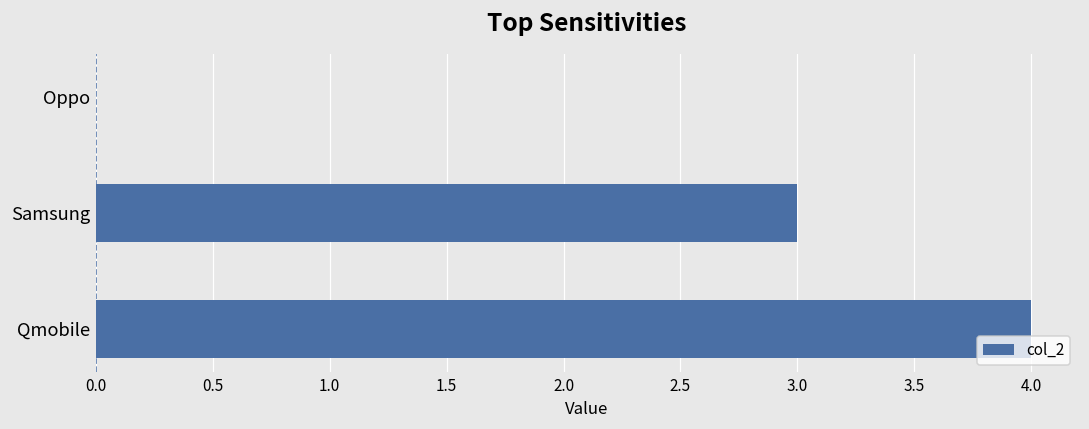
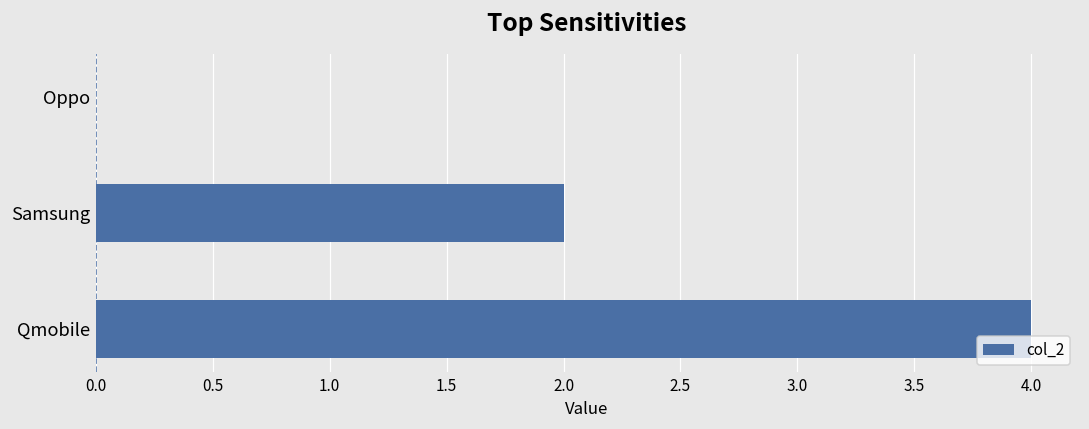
  {
    "Oppo": 0,
-   "Samsung": 3,
+   "Samsung": 2,
    "Qmobile": 4
  }
